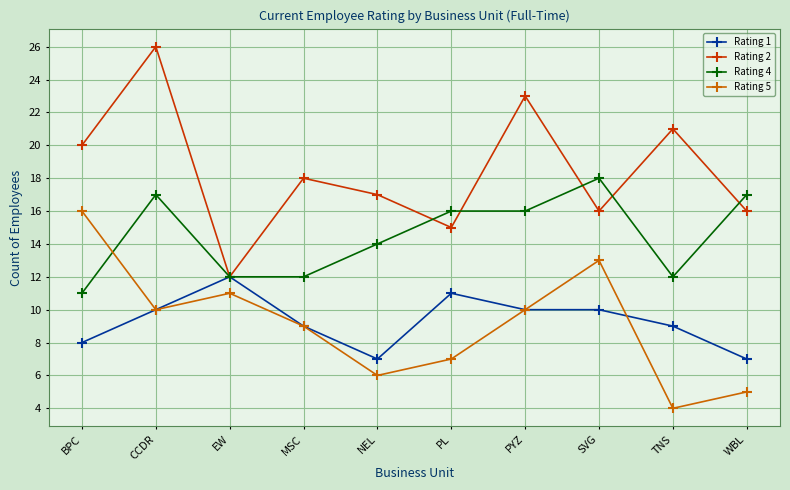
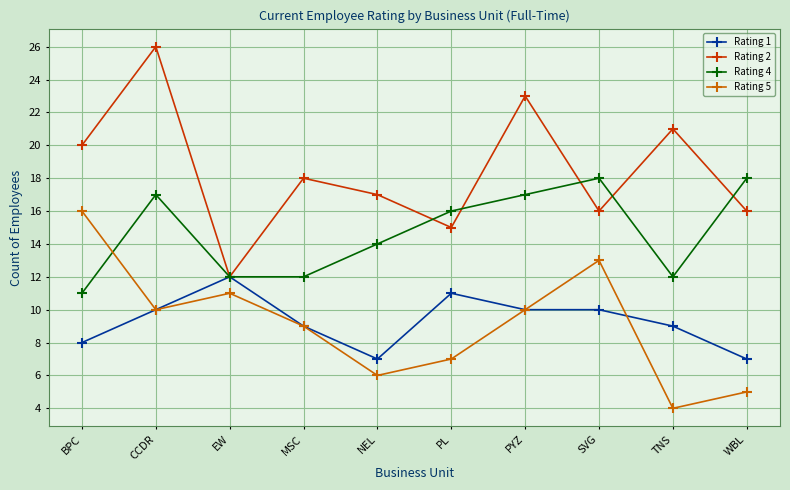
  {
    "Rating 1": {
      "BPC": 8,
      "NEL": 7,
      "PL": 11,
      "SVG": 10,
      "TNS": 9,
      "WBL": 7
    },
    "Rating 4": {
      "BPC": 11,
      "CCDR": 17,
      "MSC": 12,
      "NEL": 14,
      "PL": 16,
-     "PYZ": 16,
+     "PYZ": 17,
      "SVG": 18,
      "TNS": 12,
-     "WBL": 17
+     "WBL": 18
    }
  }
